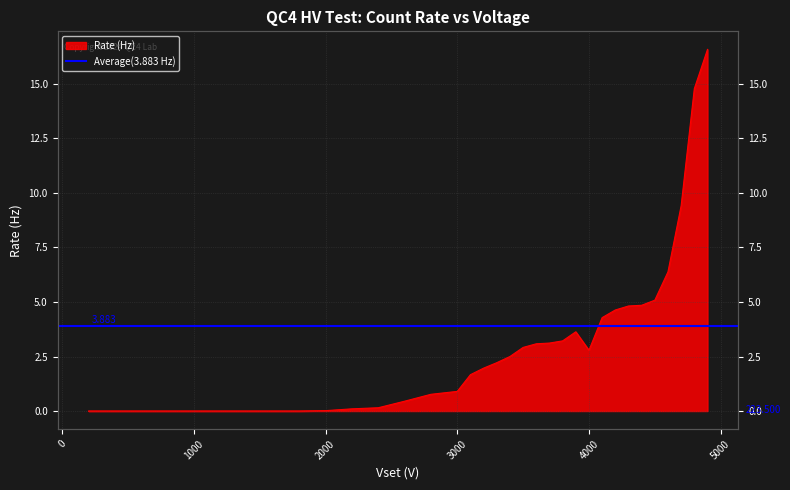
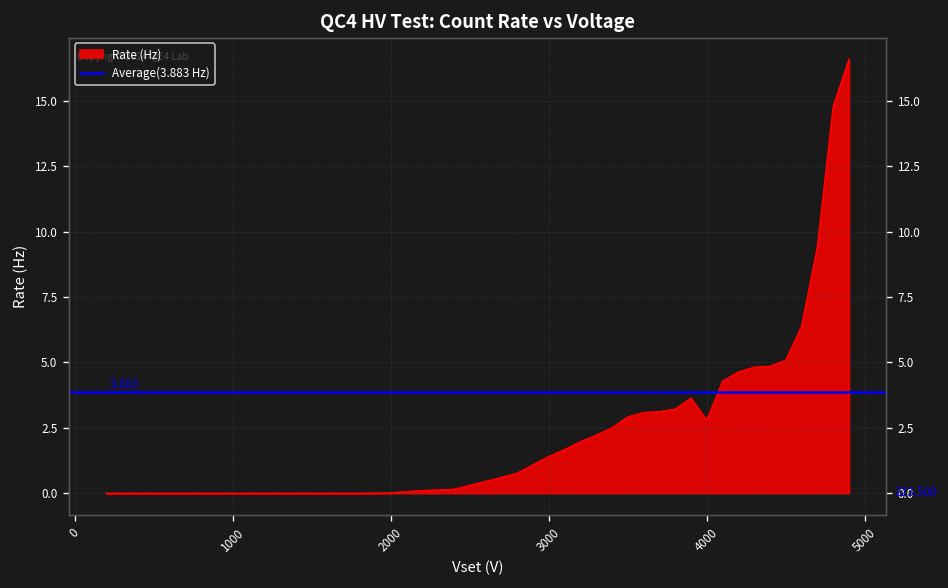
  {
    "1000": 0.0,
    "2000": 0.0,
-   "3000": 0.9,
+   "3000": 1.4,
    "4000": 2.8
  }
